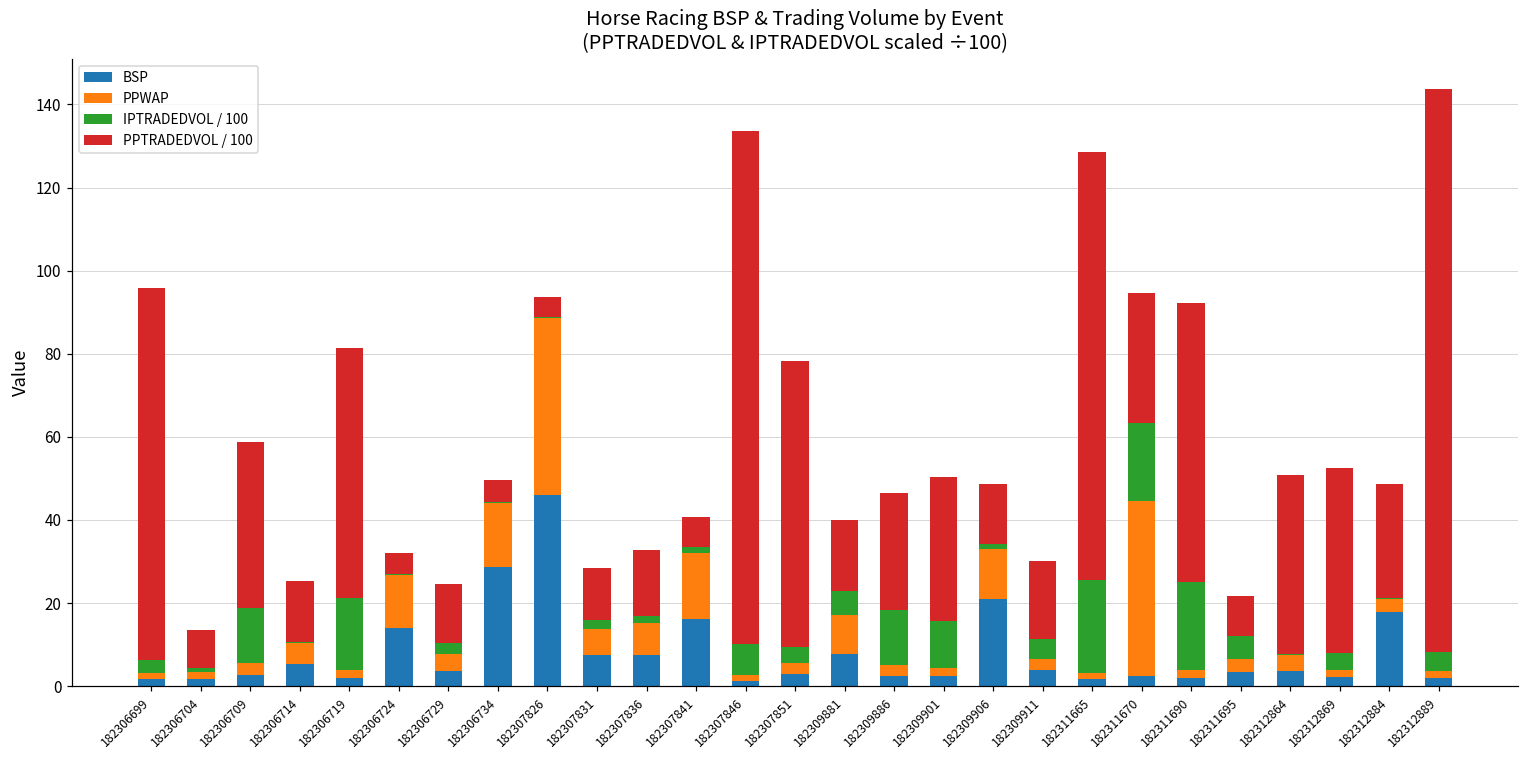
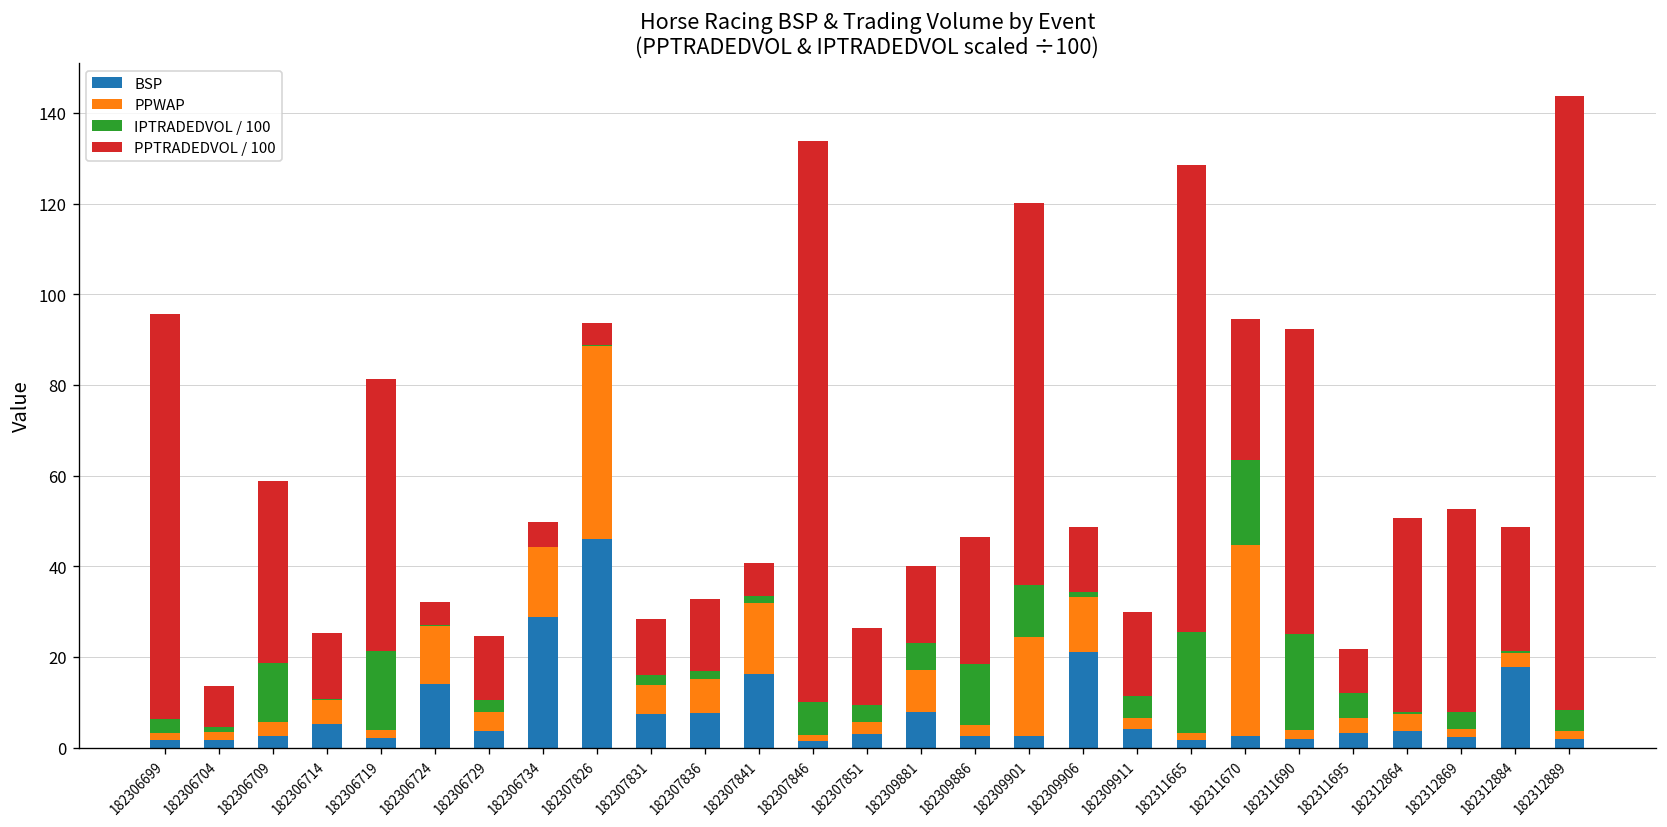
  {
    "BSP": {
      "182306699": 2,
      "182306704": 2,
      "182306709": 3,
      "182306714": 5,
      "182306719": 2,
      "182306724": 14,
      "182306729": 4,
      "182306734": 29,
      "182307826": 46,
      "182307831": 7,
      "182307836": 8,
      "182307841": 16,
      "182307846": 1,
      "182307851": 3,
      "182309881": 8,
      "182309886": 3,
      "182309901": 2,
      "182309906": 21,
      "182309911": 4,
      "182311665": 2,
      "182311670": 3,
      "182311690": 2,
      "182311695": 3,
      "182312864": 4,
      "182312869": 2,
      "182312884": 18,
      "182312889": 2
    },
    "PPWAP": {
      "182306699": 2,
      "182306704": 2,
      "182306709": 3,
      "182306714": 5,
      "182306719": 2,
      "182306724": 13,
      "182306729": 4,
      "182306734": 15,
      "182307826": 43,
      "182307831": 6,
      "182307836": 8,
      "182307841": 16,
      "182307846": 1,
      "182307851": 3,
      "182309881": 9,
      "182309886": 3,
-     "182309901": 2,
+     "182309901": 22,
      "182309906": 12,
      "182309911": 3,
      "182311665": 2,
      "182311670": 42,
      "182311690": 2,
      "182311695": 3,
      "182312864": 4,
      "182312869": 2,
      "182312884": 3,
      "182312889": 2
    },
    "IPTRADEDVOL / 100": {
      "182306699": 3,
      "182306704": 1,
      "182306709": 13,
      "182306719": 17,
      "182306729": 3,
      "182307831": 2,
      "182307836": 2,
      "182307841": 2,
      "182307846": 7,
      "182307851": 4,
      "182309881": 6,
      "182309886": 13,
      "182309901": 11,
      "182309906": 1,
      "182309911": 5,
      "182311665": 22,
      "182311670": 19,
      "182311690": 21,
      "182311695": 6,
      "182312869": 4,
      "182312889": 5
    },
    "PPTRADEDVOL / 100": {
      "182306699": 90,
      "182306704": 9,
      "182306709": 40,
      "182306714": 15,
      "182306719": 60,
      "182306724": 5,
      "182306729": 14,
      "182306734": 5,
      "182307826": 5,
      "182307831": 12,
      "182307836": 16,
      "182307841": 7,
      "182307846": 124,
-     "182307851": 69,
+     "182307851": 17,
      "182309881": 17,
      "182309886": 28,
-     "182309901": 35,
+     "182309901": 84,
      "182309906": 14,
      "182309911": 19,
      "182311665": 103,
      "182311670": 31,
      "182311690": 67,
      "182311695": 10,
      "182312864": 43,
      "182312869": 45,
      "182312884": 27,
      "182312889": 136
    }
  }
